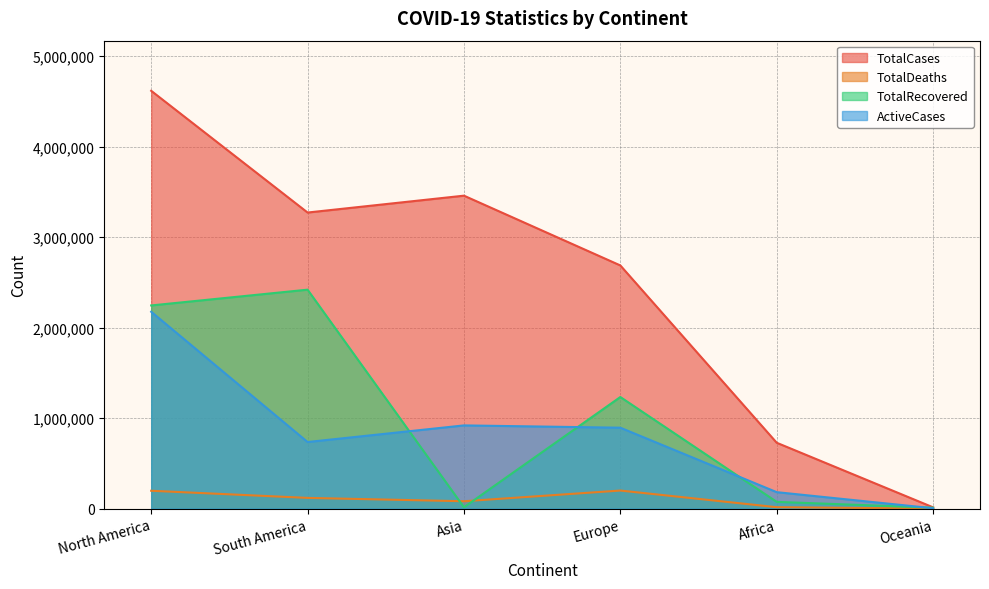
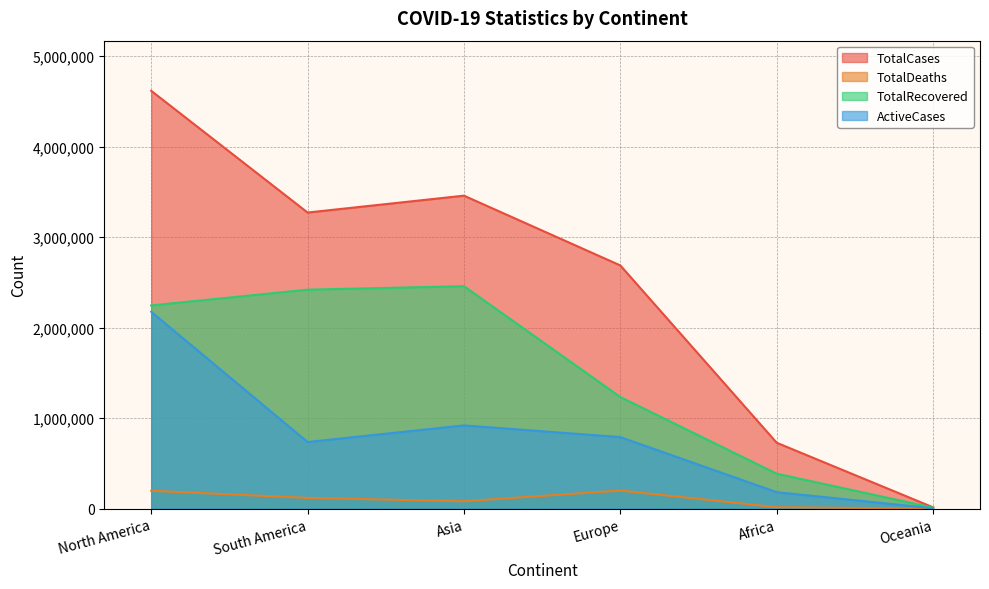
  {
    "TotalRecovered": {
      "North America": "2,200,000",
      "South America": "2,400,000",
-     "Asia": "0",
+     "Asia": "2,500,000",
      "Europe": "1,200,000",
-     "Africa": "100,000"
+     "Africa": "400,000"
    },
    "ActiveCases": {
      "North America": "2,200,000",
      "South America": "700,000",
      "Asia": "900,000",
-     "Europe": "900,000",
+     "Europe": "800,000",
      "Africa": "200,000"
    }
  }
